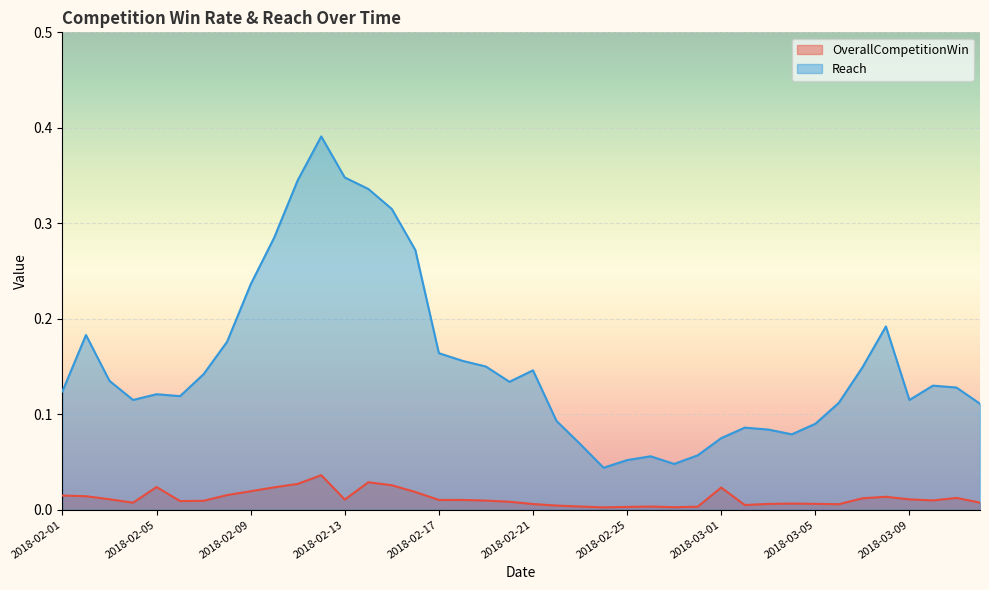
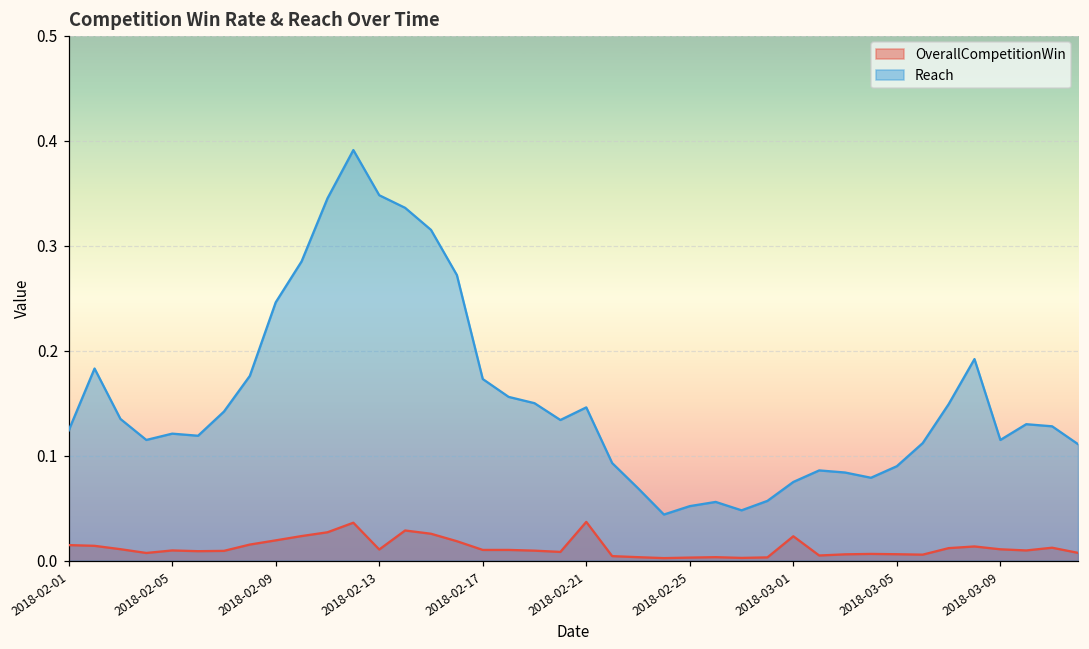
  {
    "OverallCompetitionWin": {
      "2018-02-01": 0.01,
-     "2018-02-05": 0.02,
+     "2018-02-05": 0.01,
      "2018-02-09": 0.02,
      "2018-02-13": 0.01,
      "2018-02-17": 0.01,
-     "2018-02-21": 0.01,
+     "2018-02-21": 0.04,
      "2018-02-25": 0.00,
      "2018-03-01": 0.02,
      "2018-03-05": 0.01,
      "2018-03-09": 0.01
    },
    "Reach": {
      "2018-02-01": 0.12,
      "2018-02-05": 0.12,
-     "2018-02-09": 0.24,
+     "2018-02-09": 0.25,
      "2018-02-13": 0.35,
-     "2018-02-17": 0.16,
+     "2018-02-17": 0.17,
      "2018-02-21": 0.15,
      "2018-02-25": 0.05,
      "2018-03-01": 0.08,
      "2018-03-05": 0.09,
      "2018-03-09": 0.12
    }
  }
